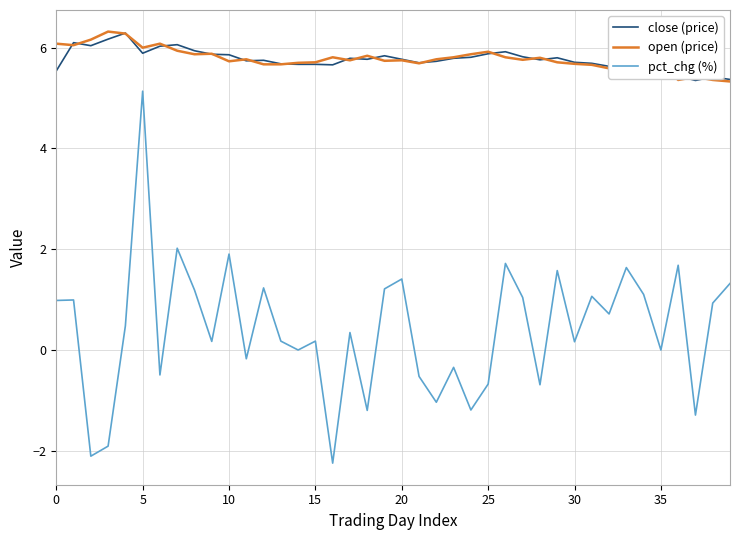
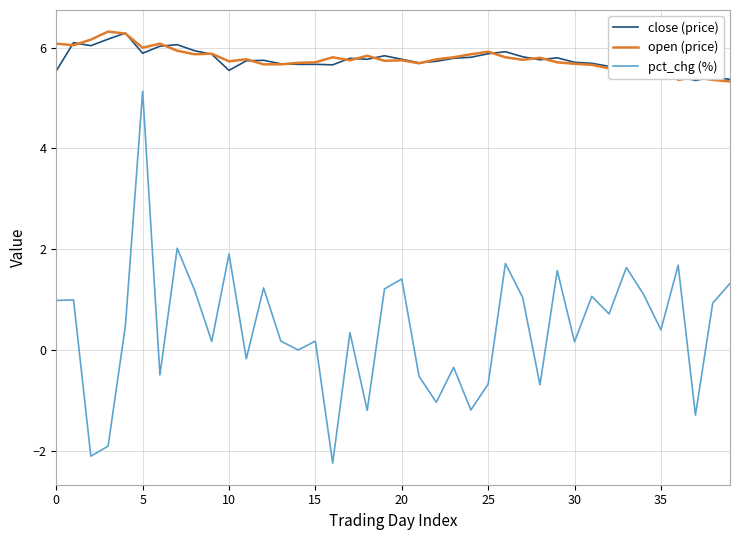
  {
    "close (price)": {
      "0": 5.5,
      "5": 5.9,
-     "10": 5.9
+     "10": 5.6
    },
    "open (price)": {
      "0": 6.1,
      "5": 6.0,
      "10": 5.7
    },
    "pct_chg (%)": {
      "0": 1.0,
      "5": 5.1,
      "10": 1.9,
      "15": 0.2,
      "20": 1.4,
      "25": -0.7,
      "30": 0.2,
-     "35": 0.0
+     "35": 0.4
    }
  }
